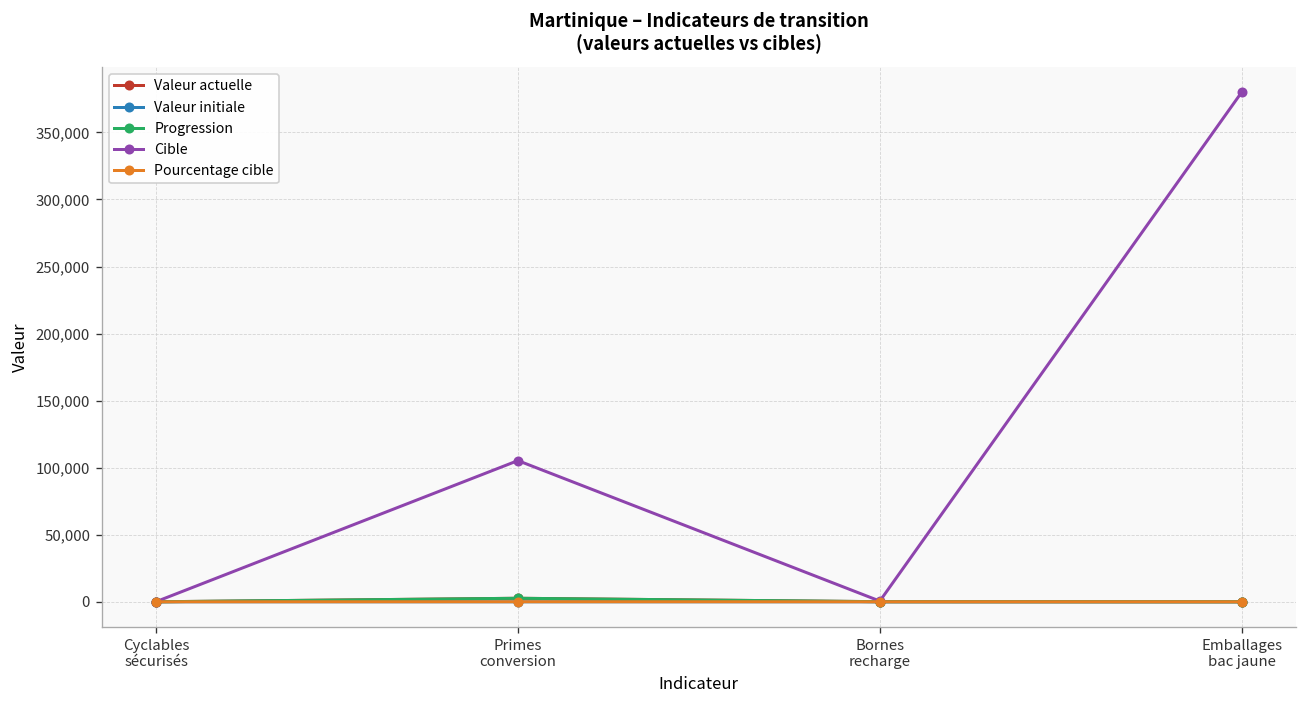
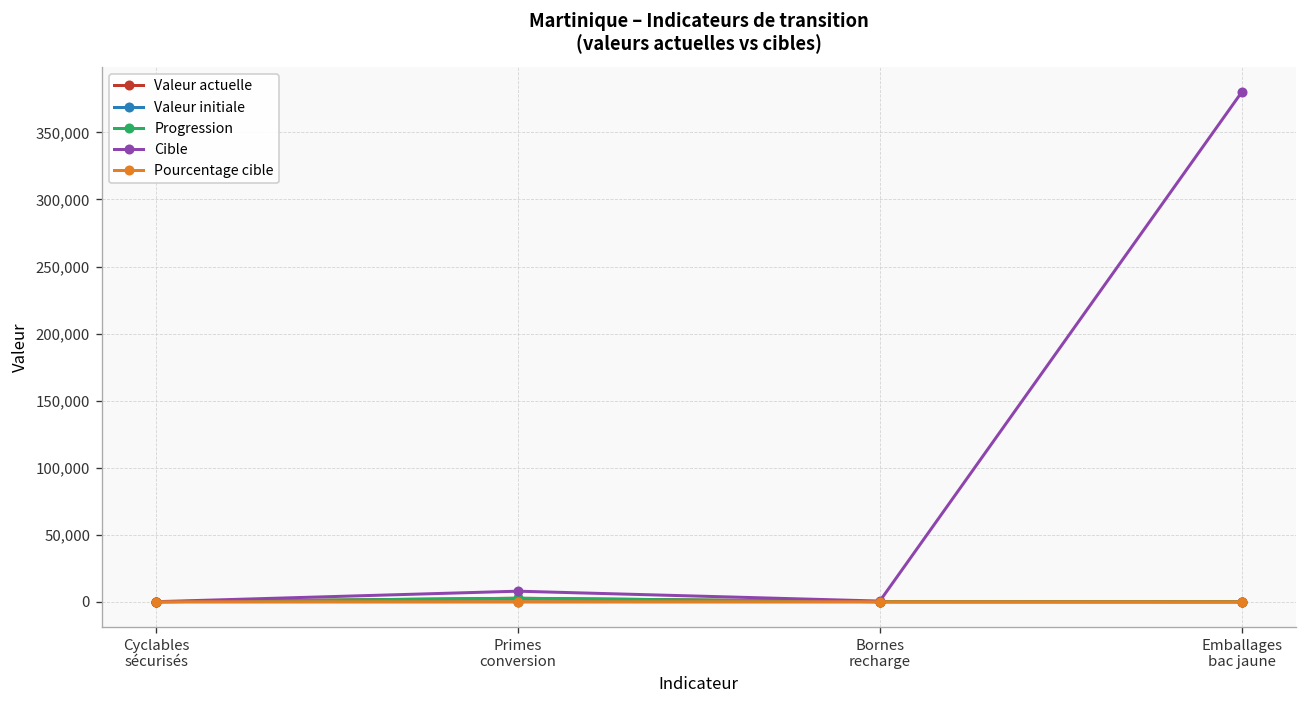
  {
    "Progression": {
      "Primes conversion": "3,000"
    },
    "Pourcentage cible": {
      "Primes conversion": "0"
    },
    "Cible": {
-     "Primes conversion": "105,000",
+     "Primes conversion": "8,000",
      "Emballages bac jaune": "380,000"
    }
  }
